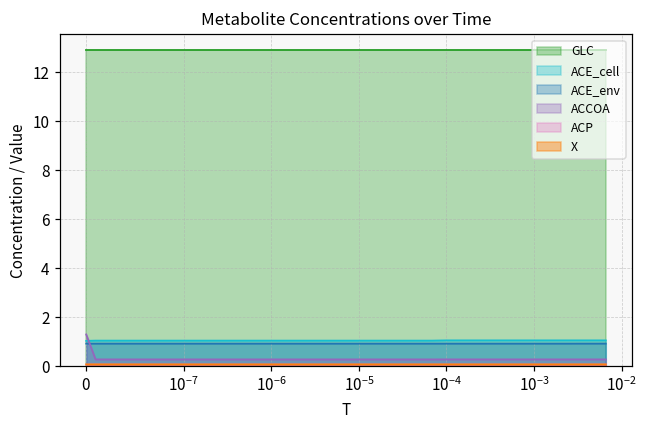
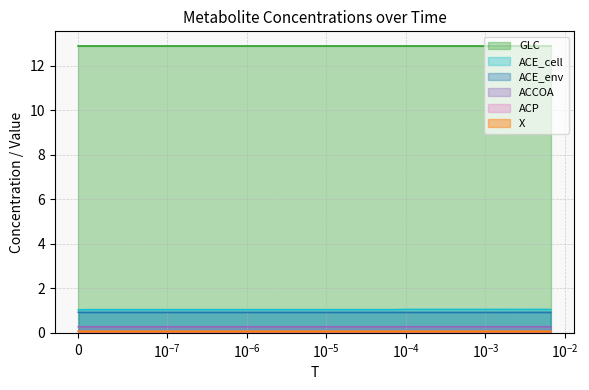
  {
    "GLC": {
      "0": 12.9
    },
    "ACCOA": {
-     "0": 1.3
+     "0": 0.3
    },
    "X": {
      "0": 0.1
    }
  }
